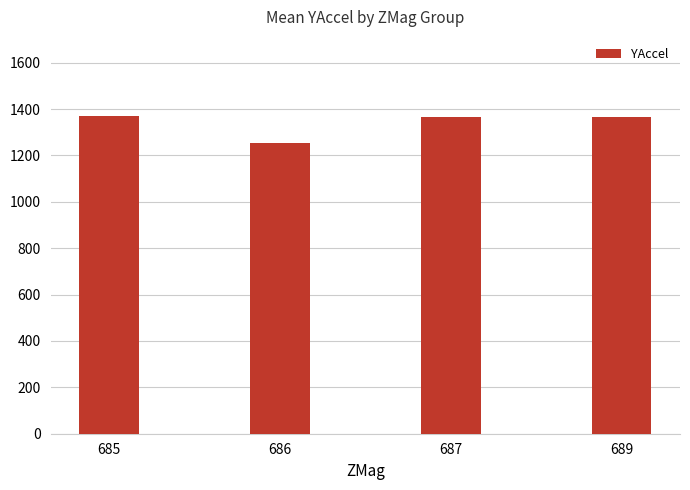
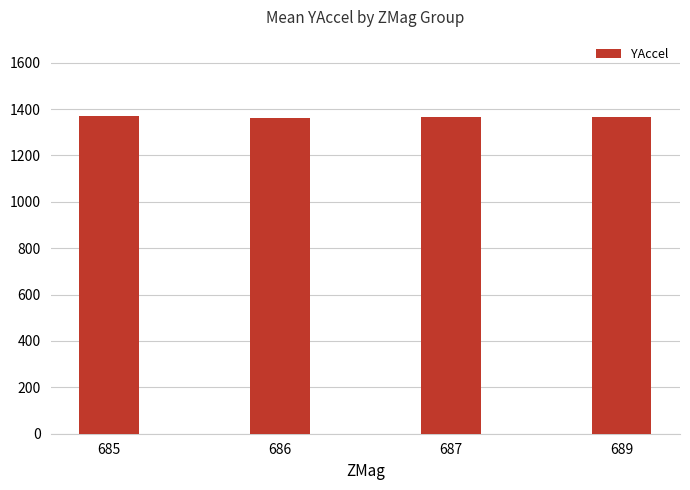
  {
    "685": 1370,
-   "686": 1260,
+   "686": 1360,
    "687": 1370,
    "689": 1370
  }
